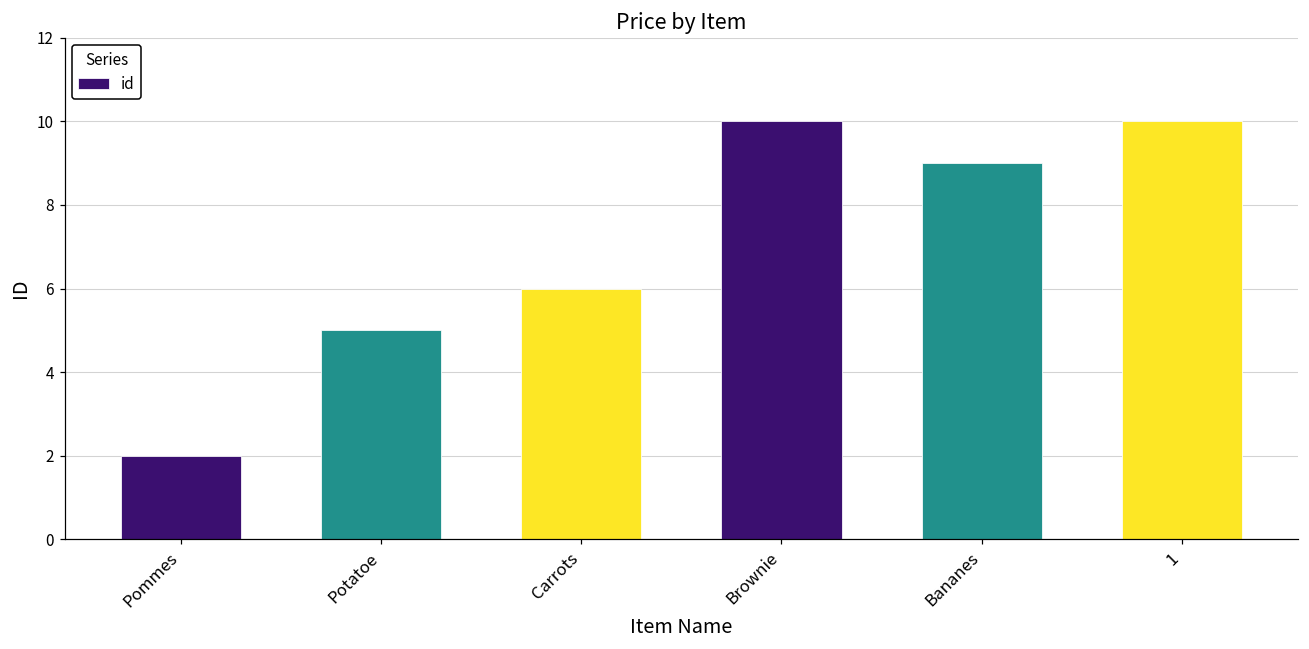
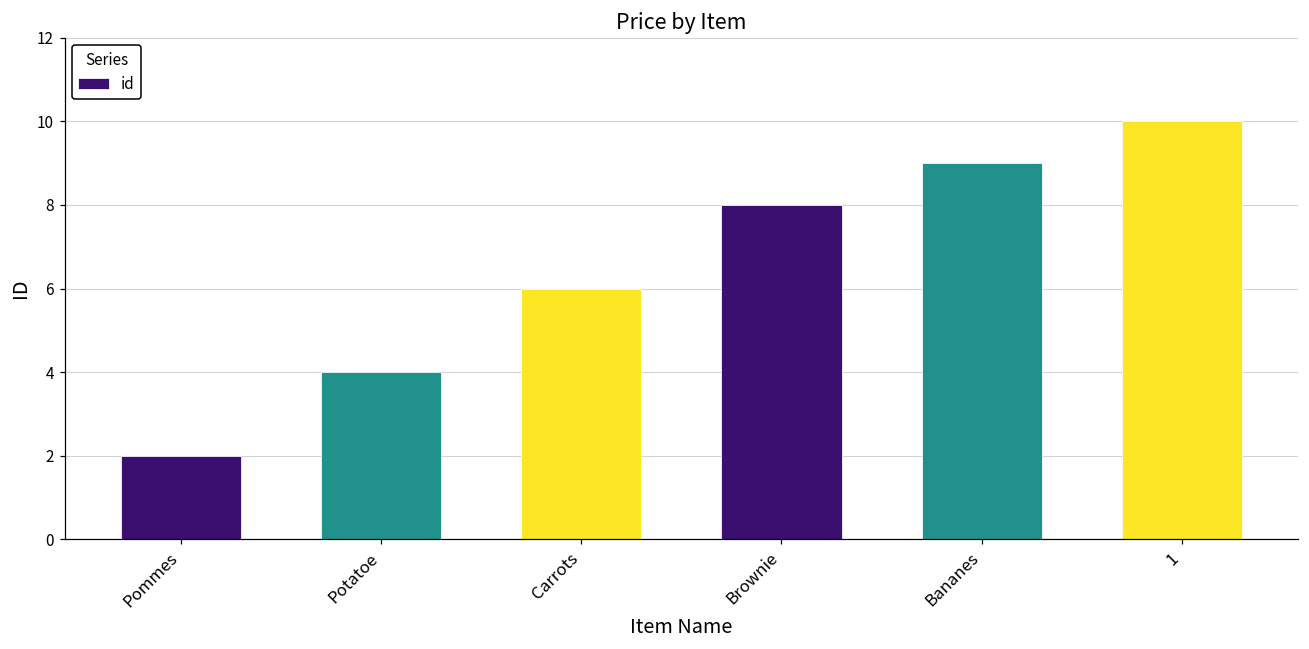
  {
    "Pommes": 2,
-   "Potatoe": 5,
+   "Potatoe": 4,
    "Carrots": 6,
-   "Brownie": 10,
+   "Brownie": 8,
    "Bananes": 9,
    "1": 10
  }
